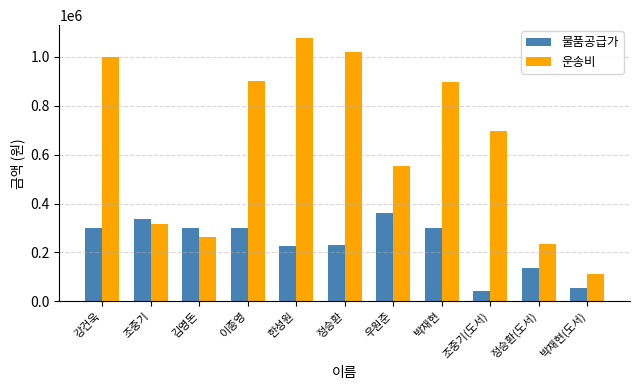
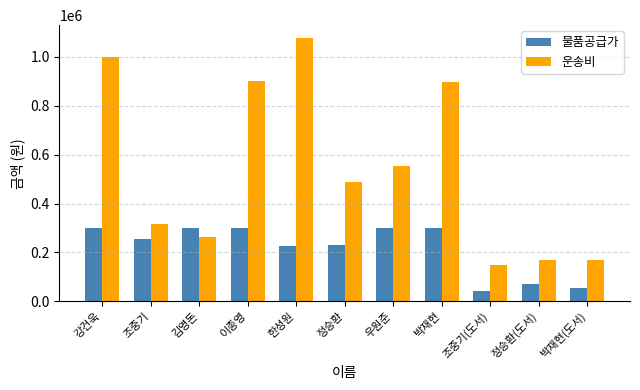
  {
    "물품공급가": {
      "강건욱": 300000,
-     "조중기": 340000,
+     "조중기": 260000,
      "김영돈": 300000,
      "이종영": 300000,
      "한성원": 230000,
      "정승환": 230000,
-     "우원준": 360000,
+     "우원준": 300000,
      "박재현": 300000,
      "조중기(도서)": 40000,
-     "정승환(도서)": 140000,
+     "정승환(도서)": 70000,
      "박재현(도서)": 50000
    },
    "운송비": {
      "강건욱": 1000000,
      "조중기": 310000,
      "김영돈": 260000,
      "이종영": 900000,
      "한성원": 1080000,
-     "정승환": 1020000,
+     "정승환": 490000,
      "우원준": 550000,
      "박재현": 900000,
-     "조중기(도서)": 700000,
-     "정승환(도서)": 230000,
-     "박재현(도서)": 110000
+     "조중기(도서)": 150000,
+     "정승환(도서)": 170000,
+     "박재현(도서)": 170000
    }
  }
